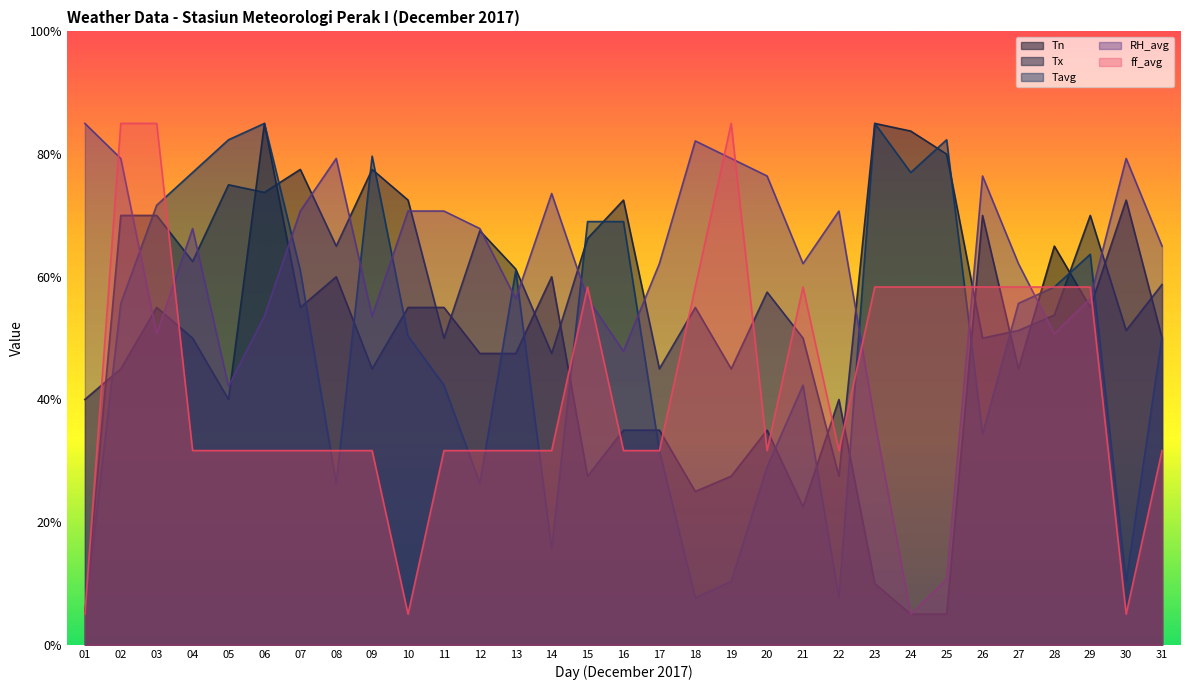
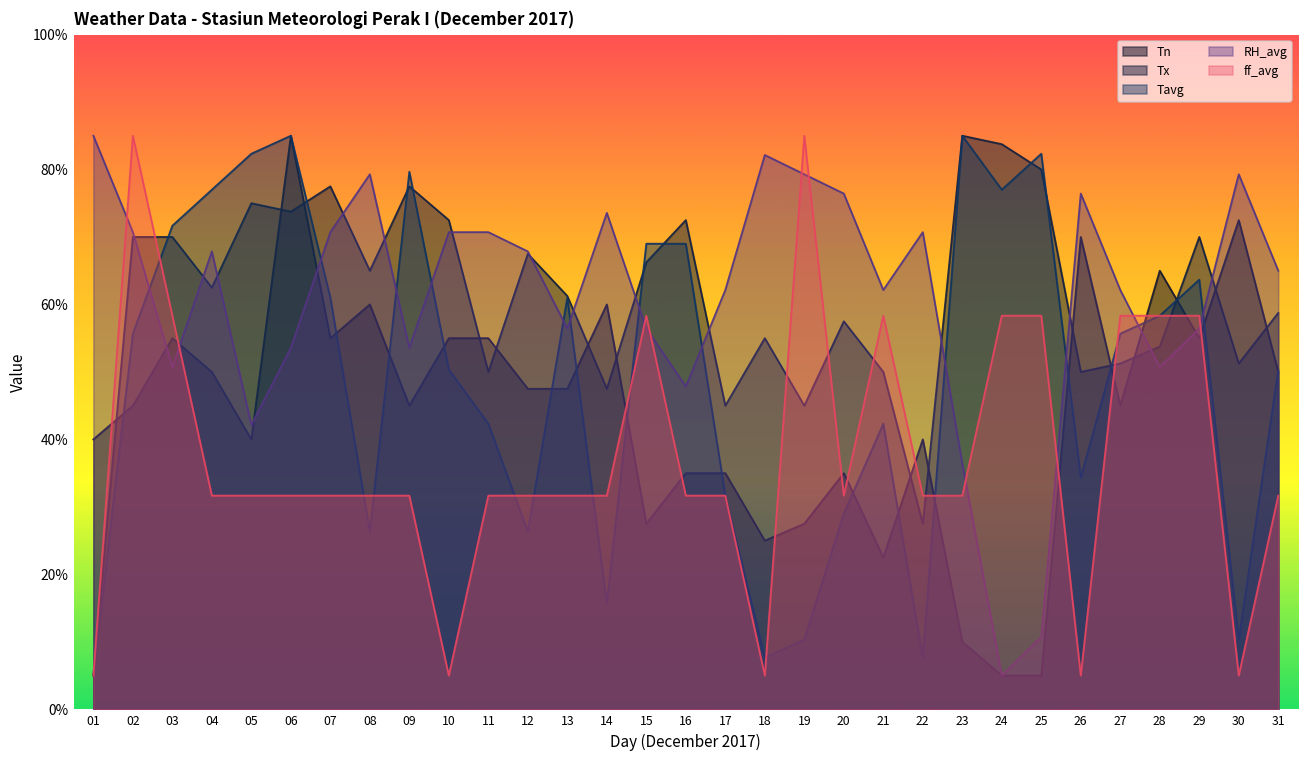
  {
    "RH_avg": {
      "01": "85%",
-     "02": "79%",
+     "02": "71%",
      "03": "51%",
      "04": "68%",
      "05": "42%",
      "06": "54%",
      "07": "71%",
      "08": "79%",
      "09": "54%",
      "10": "71%",
      "11": "71%",
      "13": "56%",
      "14": "74%",
      "15": "56%",
      "16": "48%",
      "17": "62%",
      "18": "82%",
      "19": "79%",
      "20": "76%",
      "21": "62%",
      "22": "71%",
      "23": "36%",
      "25": "11%",
      "26": "76%",
      "27": "62%",
      "28": "51%",
      "29": "56%",
      "30": "79%",
      "31": "65%"
    },
    "ff_avg": {
      "02": "85%",
-     "03": "85%",
+     "03": "58%",
      "04": "32%",
      "05": "32%",
      "06": "32%",
      "07": "32%",
      "08": "32%",
      "09": "32%",
      "10": "5%",
      "11": "32%",
      "12": "32%",
      "13": "32%",
      "14": "32%",
      "15": "58%",
      "16": "32%",
-     "18": "58%",
+     "18": "5%",
      "19": "85%",
      "20": "32%",
      "21": "58%",
      "22": "32%",
-     "23": "58%",
+     "23": "32%",
      "24": "58%",
      "25": "58%",
-     "26": "58%",
+     "26": "5%",
      "27": "58%",
      "29": "58%",
      "30": "5%",
      "31": "32%"
    }
  }
